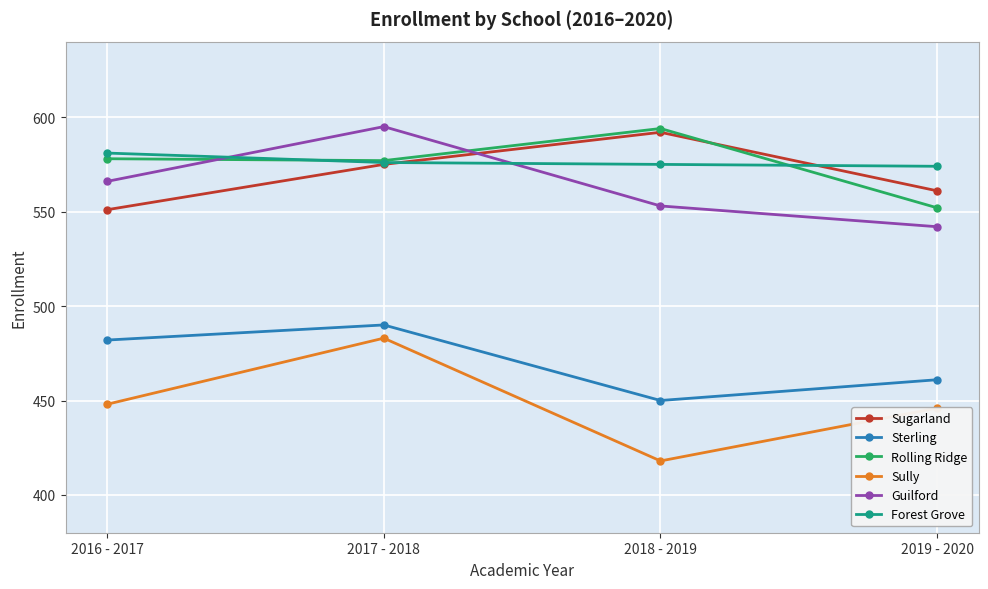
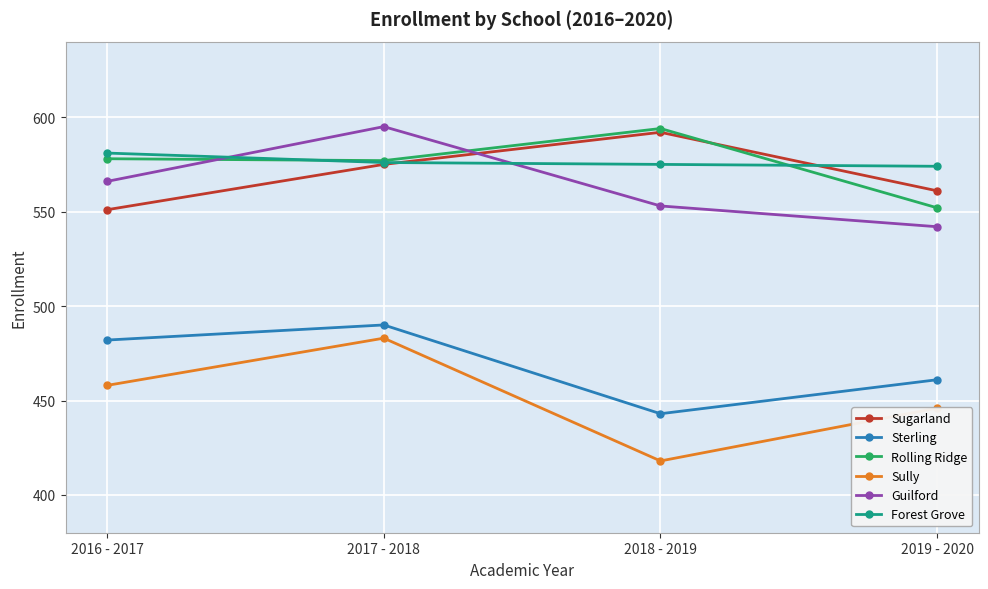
  {
    "Sugarland": {
      "2016 - 2017": 551,
      "2018 - 2019": 592,
      "2019 - 2020": 561
    },
    "Sterling": {
      "2016 - 2017": 482,
      "2017 - 2018": 490,
-     "2018 - 2019": 450,
+     "2018 - 2019": 443,
      "2019 - 2020": 461
    },
    "Sully": {
-     "2016 - 2017": 448,
+     "2016 - 2017": 458,
      "2017 - 2018": 483,
      "2018 - 2019": 418
    },
    "Guilford": {
      "2016 - 2017": 566,
      "2017 - 2018": 595,
      "2018 - 2019": 553,
      "2019 - 2020": 542
    }
  }
